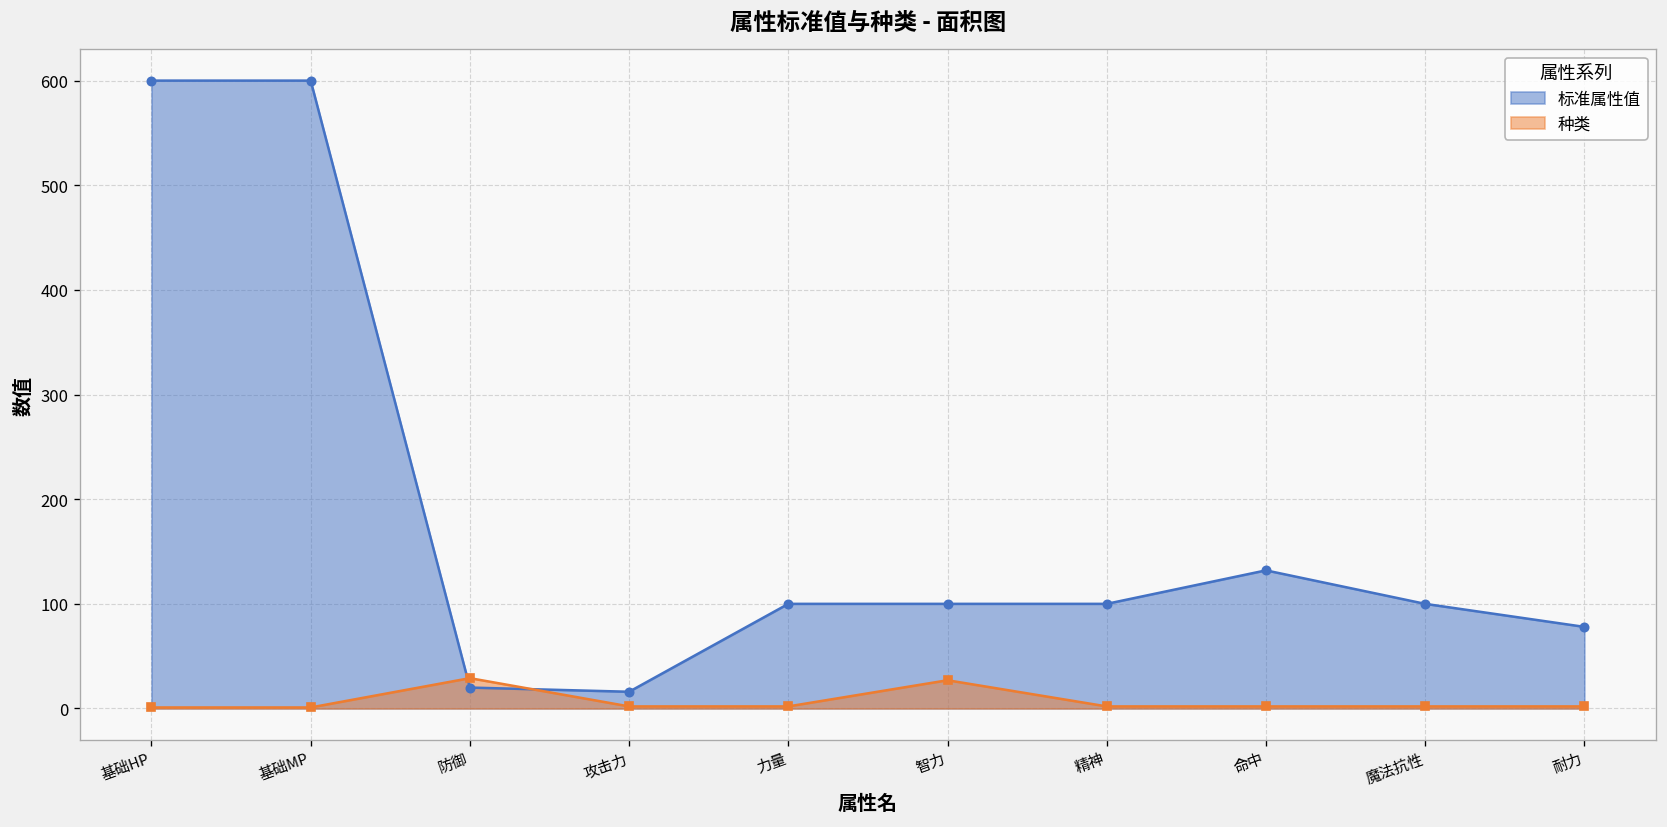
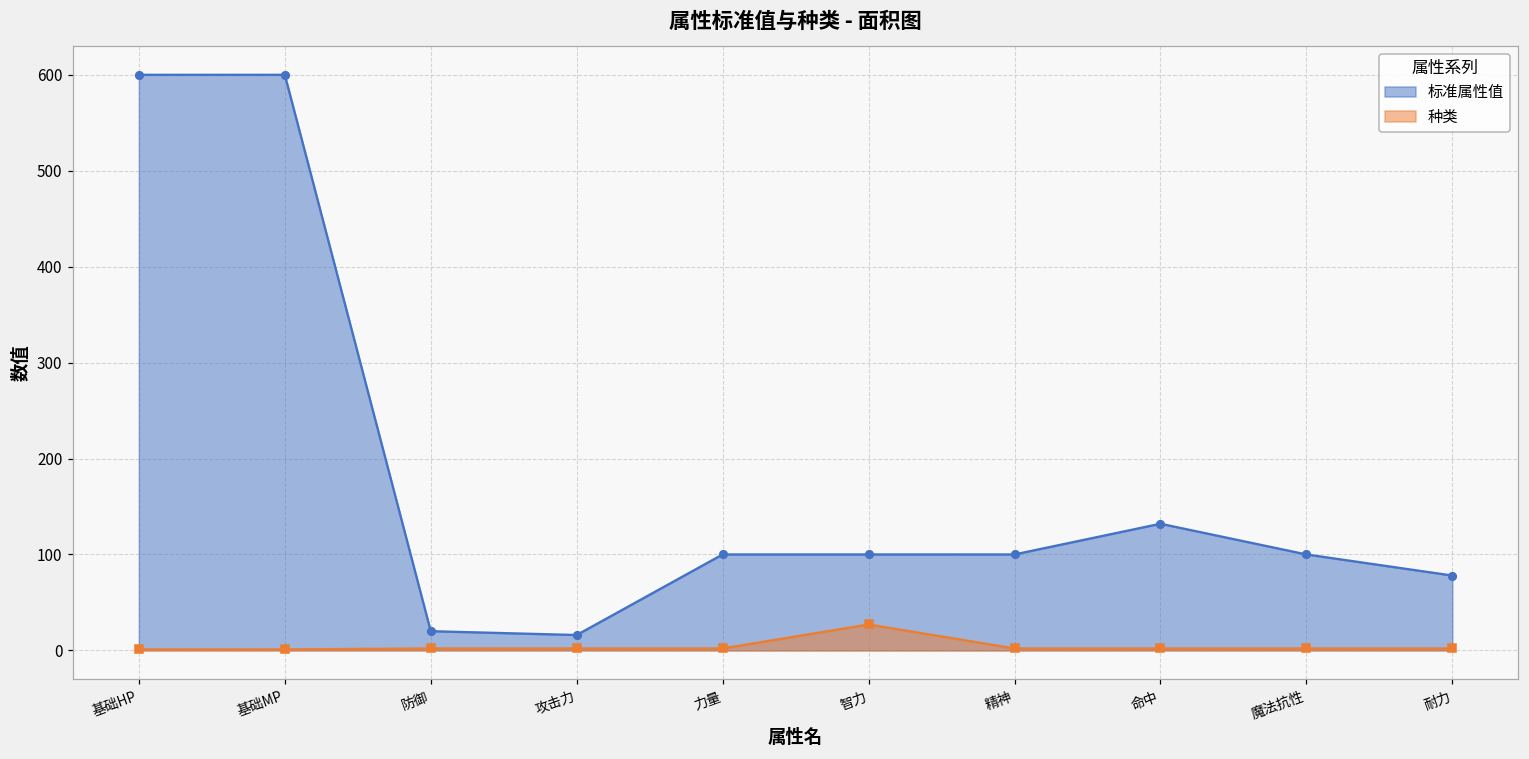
  {
    "标准属性值": {
      "基础HP": 600,
      "基础MP": 600,
      "防御": 20,
      "攻击力": 20,
      "力量": 100,
      "智力": 100,
      "精神": 100,
      "命中": 130,
      "魔法抗性": 100,
      "耐力": 80
    },
    "种类": {
      "基础HP": 0,
      "基础MP": 0,
-     "防御": 30,
+     "防御": 0,
      "攻击力": 0,
      "力量": 0,
      "智力": 30,
      "精神": 0,
      "命中": 0,
      "魔法抗性": 0,
      "耐力": 0
    }
  }
